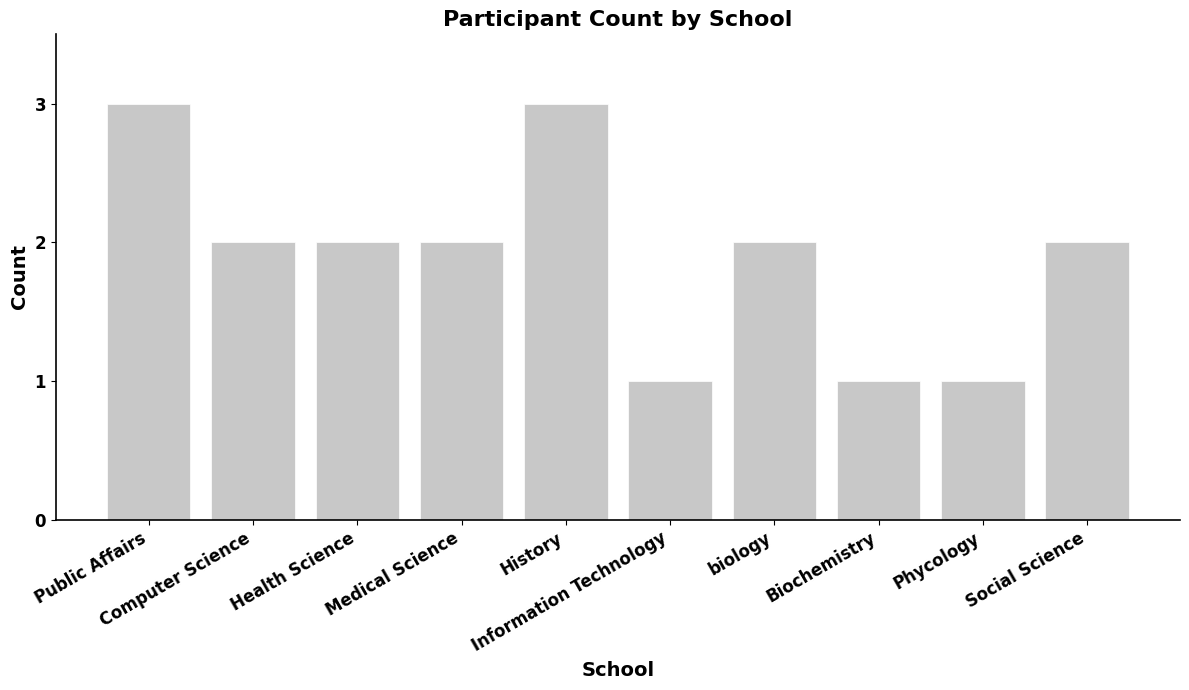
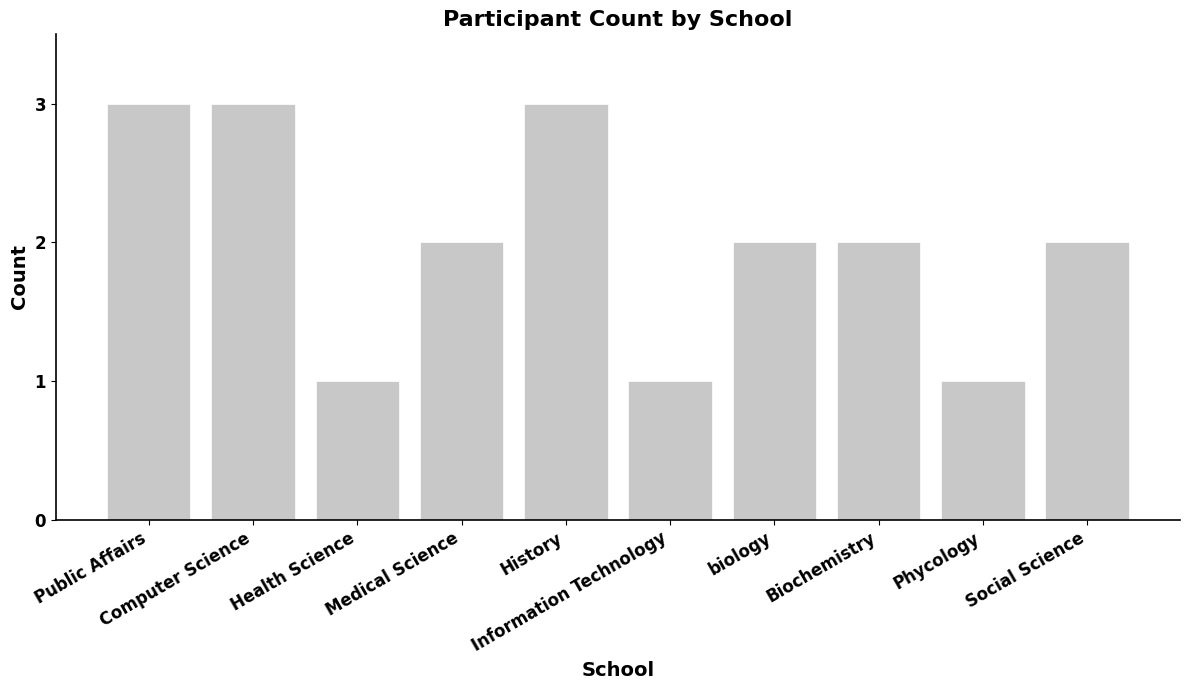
  {
    "Public Affairs": 3,
-   "Computer Science": 2,
-   "Health Science": 2,
+   "Computer Science": 3,
+   "Health Science": 1,
    "Medical Science": 2,
    "History": 3,
    "Information Technology": 1,
    "biology": 2,
-   "Biochemistry": 1,
+   "Biochemistry": 2,
    "Phycology": 1,
    "Social Science": 2
  }
